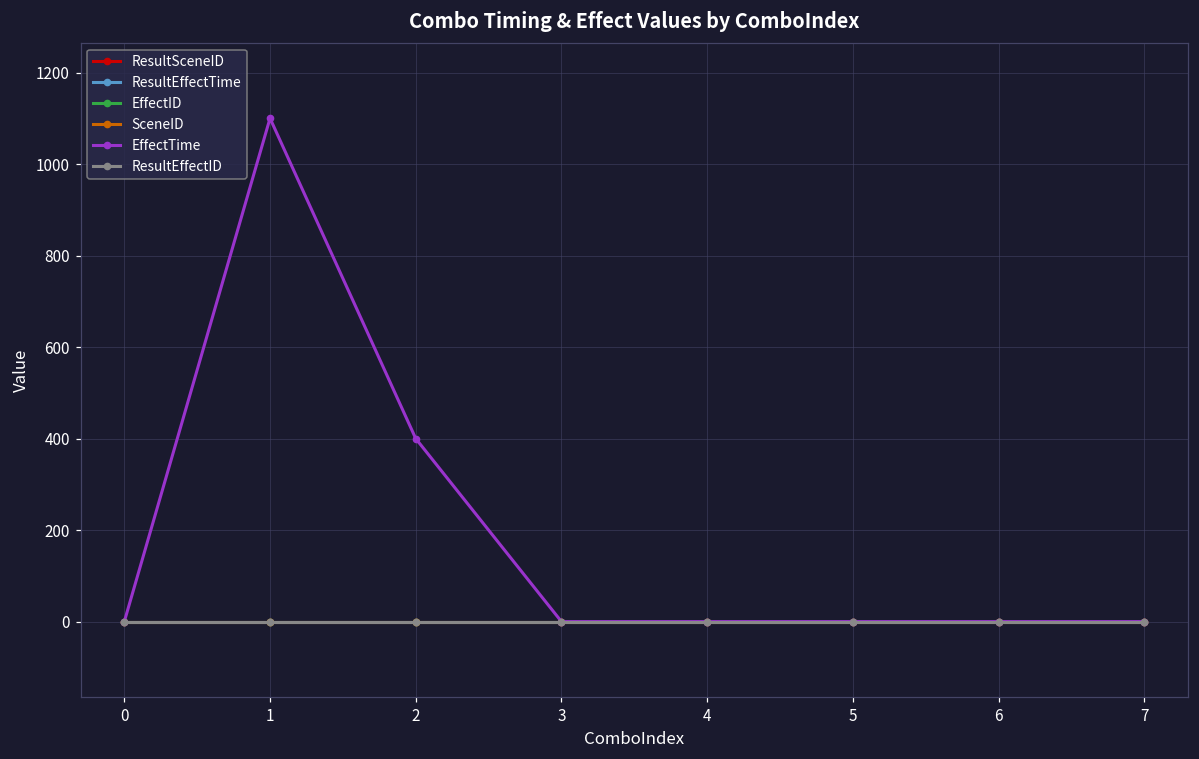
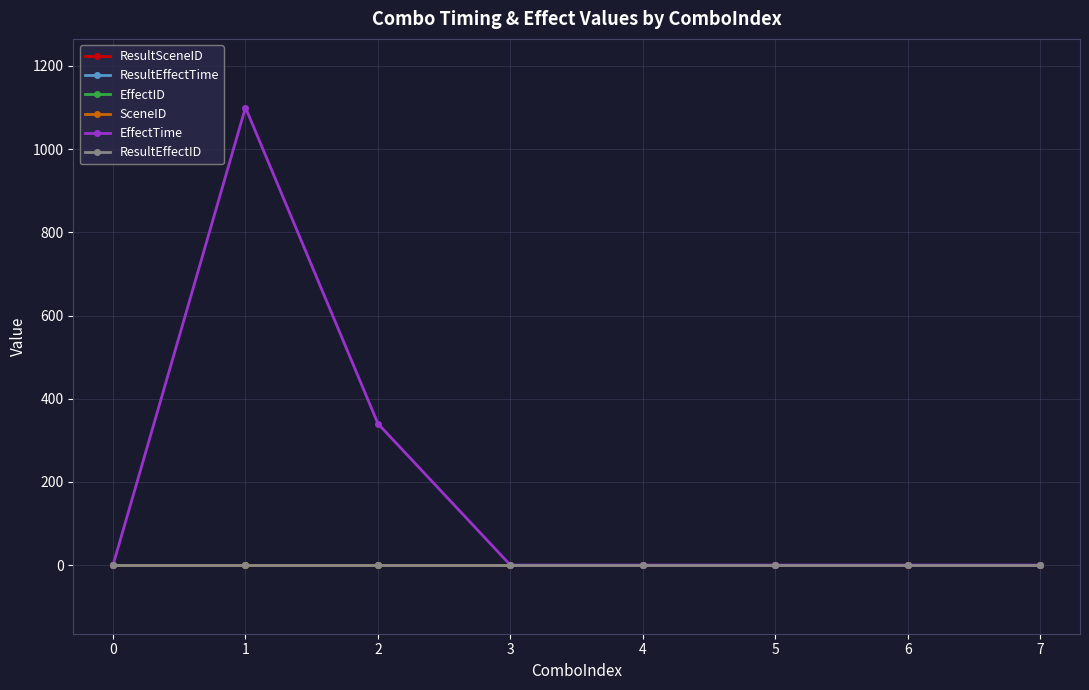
  {
    "ResultEffectID": {
      "1": 0,
      "2": 0
    },
    "EffectTime": {
      "1": 1100,
-     "2": 400
+     "2": 340
    }
  }
